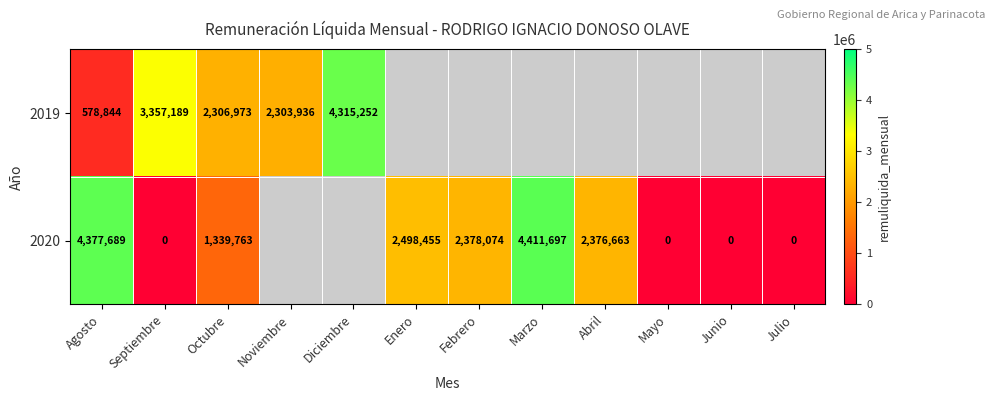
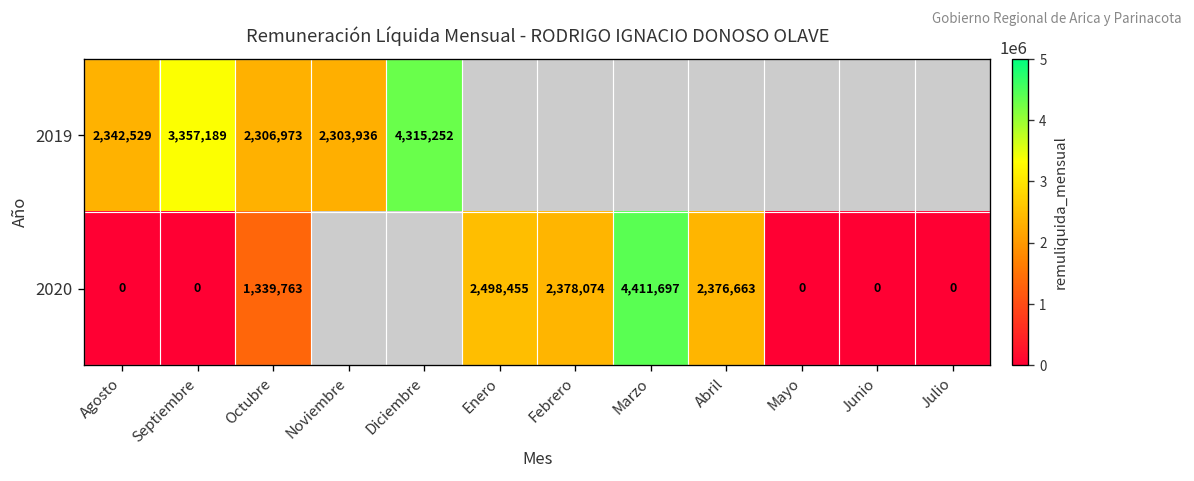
  {
    "2019": {
-     "Agosto": "578,844",
+     "Agosto": "2,342,529",
      "Septiembre": "3,357,189",
      "Octubre": "2,306,973",
      "Noviembre": "2,303,936",
      "Diciembre": "4,315,252"
    },
    "2020": {
-     "Agosto": "4,377,689",
+     "Agosto": "0",
      "Septiembre": "0",
      "Octubre": "1,339,763",
      "Enero": "2,498,455",
      "Febrero": "2,378,074",
      "Marzo": "4,411,697",
      "Abril": "2,376,663",
      "Mayo": "0",
      "Junio": "0",
      "Julio": "0"
    }
  }
